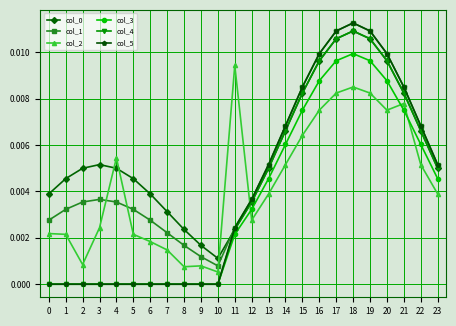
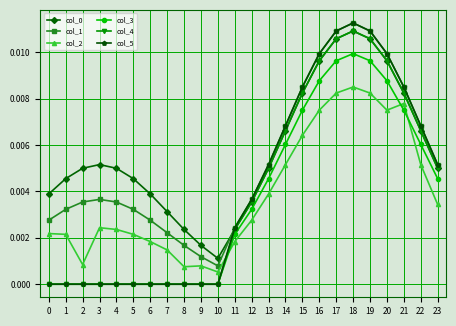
  {
    "col_2": {
      "0": 0.0022,
      "1": 0.0021,
      "2": 0.0008,
      "3": 0.0024,
-     "4": 0.0054,
+     "4": 0.0024,
      "5": 0.0021,
      "6": 0.0018,
      "7": 0.0015,
      "8": 0.0008,
      "9": 0.0008,
      "10": 0.0005,
-     "11": 0.0094,
+     "11": 0.0018,
      "12": 0.0028,
      "13": 0.0039,
      "14": 0.0052,
      "15": 0.0064,
      "16": 0.0075,
      "17": 0.0082,
      "18": 0.0085,
      "19": 0.0082,
      "20": 0.0075,
      "21": 0.0078,
      "22": 0.0052,
-     "23": 0.0039
+     "23": 0.0034
    }
  }
